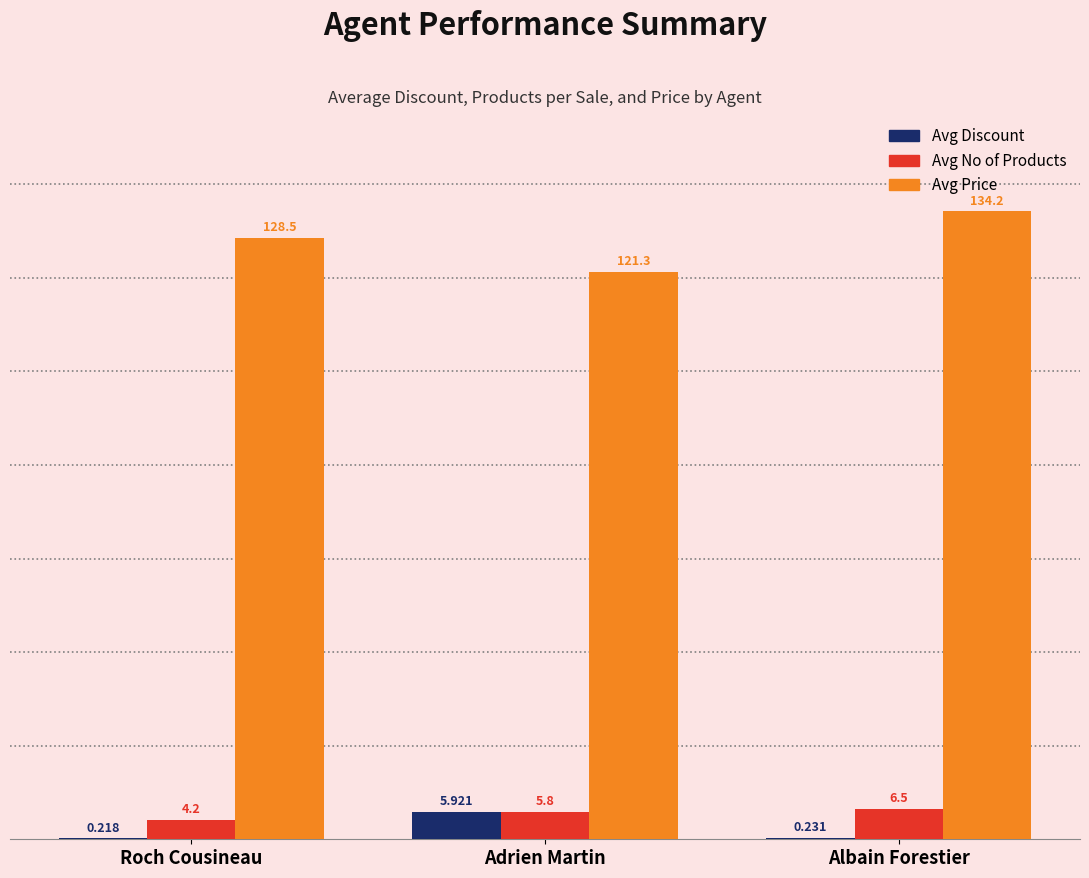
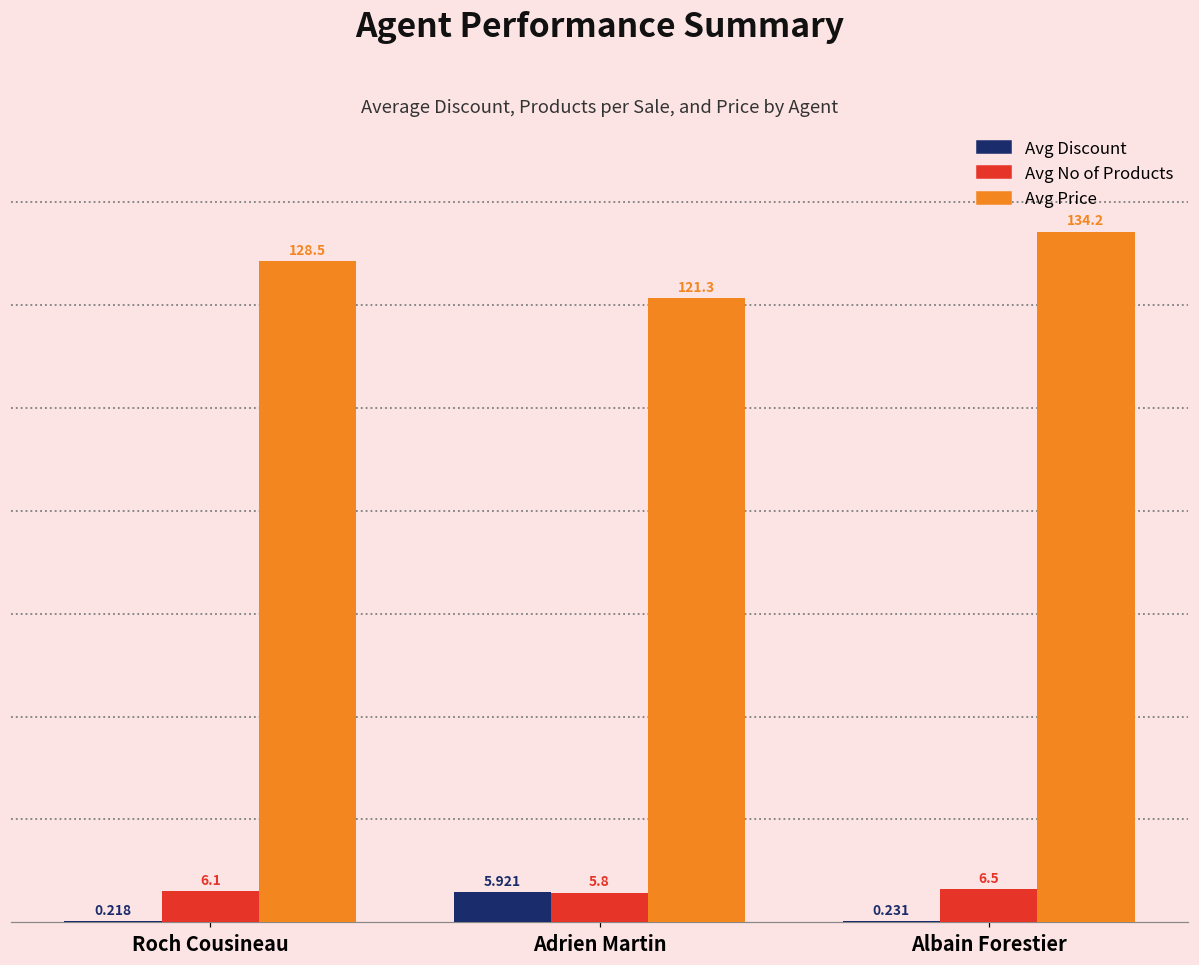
  {
    "Avg Discount": {
      "Roch Cousineau": 0.218,
      "Adrien Martin": 5.921,
      "Albain Forestier": 0.231
    },
    "Avg No of Products": {
-     "Roch Cousineau": 4.2,
+     "Roch Cousineau": 6.1,
      "Adrien Martin": 5.8,
      "Albain Forestier": 6.5
    },
    "Avg Price": {
      "Roch Cousineau": 128.5,
      "Adrien Martin": 121.3,
      "Albain Forestier": 134.2
    }
  }
